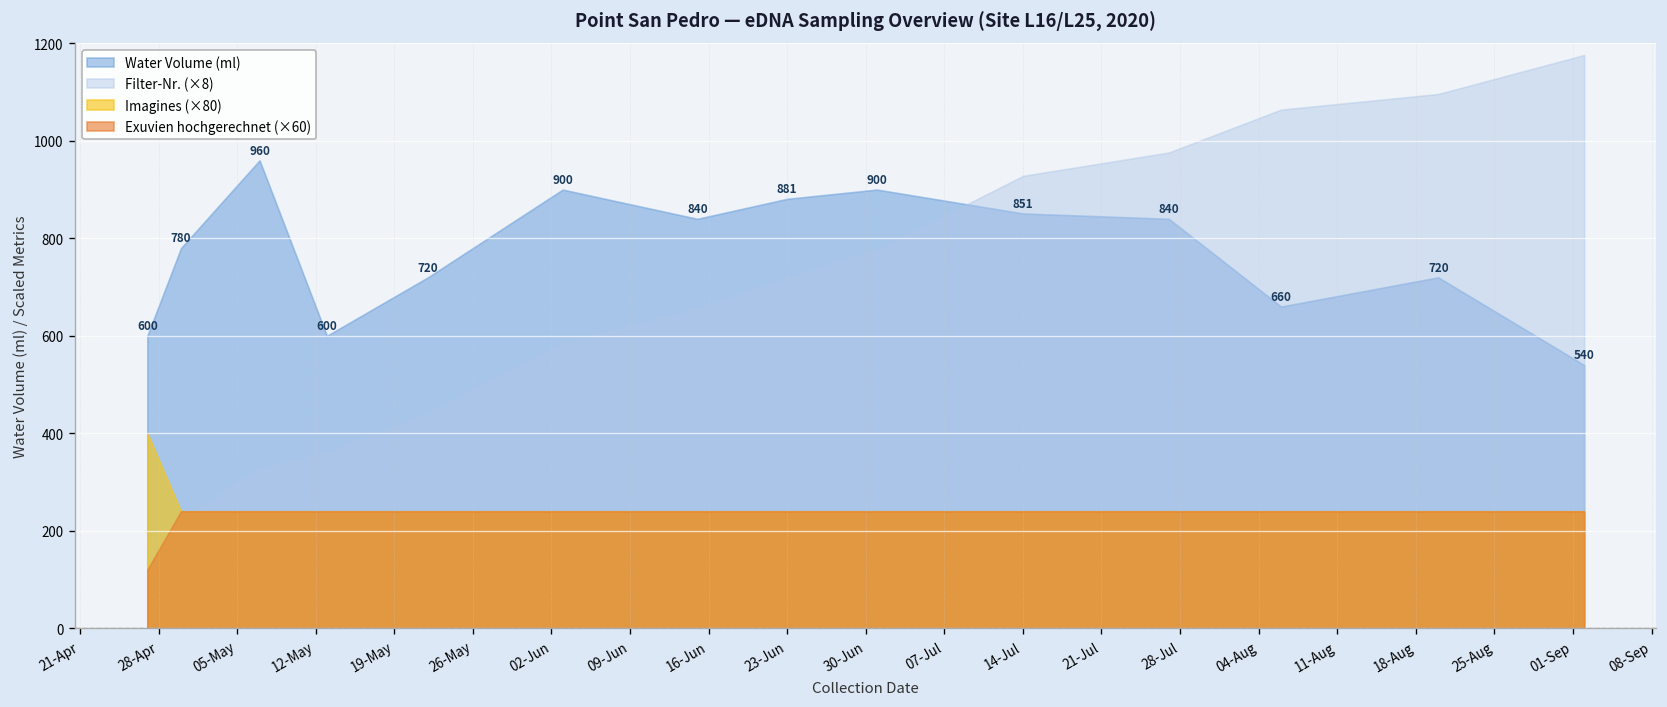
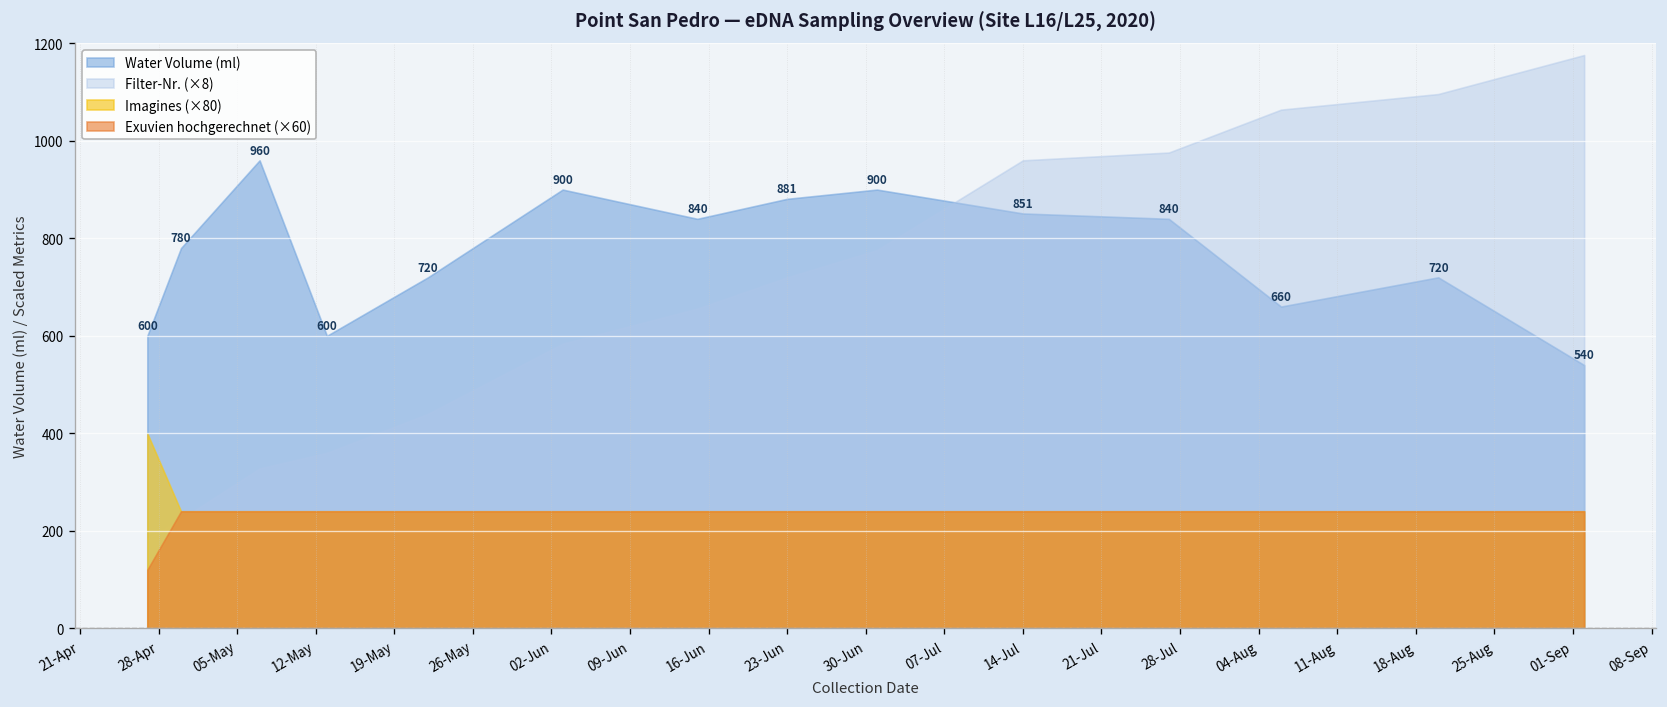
  {
    "Water Volume (ml)": {
      "23-Jun": 881,
      "14-Jul": 851
    },
    "Filter-Nr. (×8)": {
      "23-Jun": 720,
-     "14-Jul": 930
+     "14-Jul": 960
    }
  }
